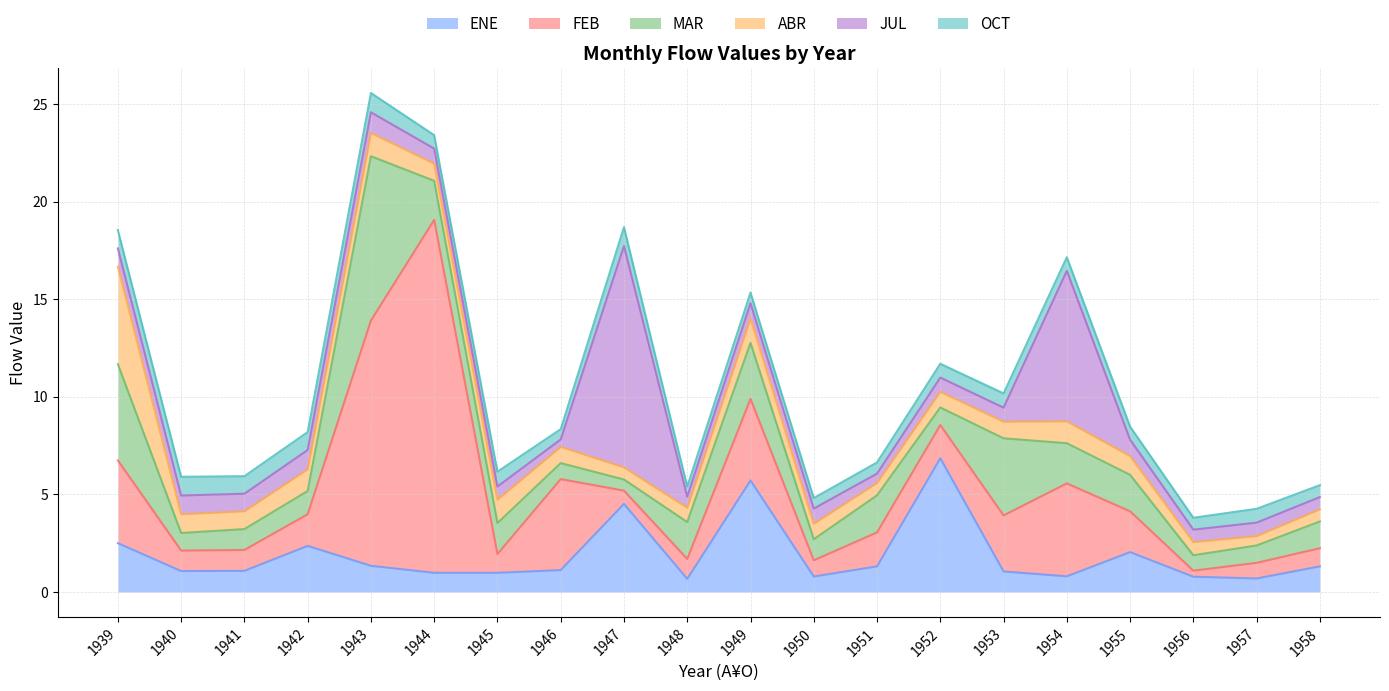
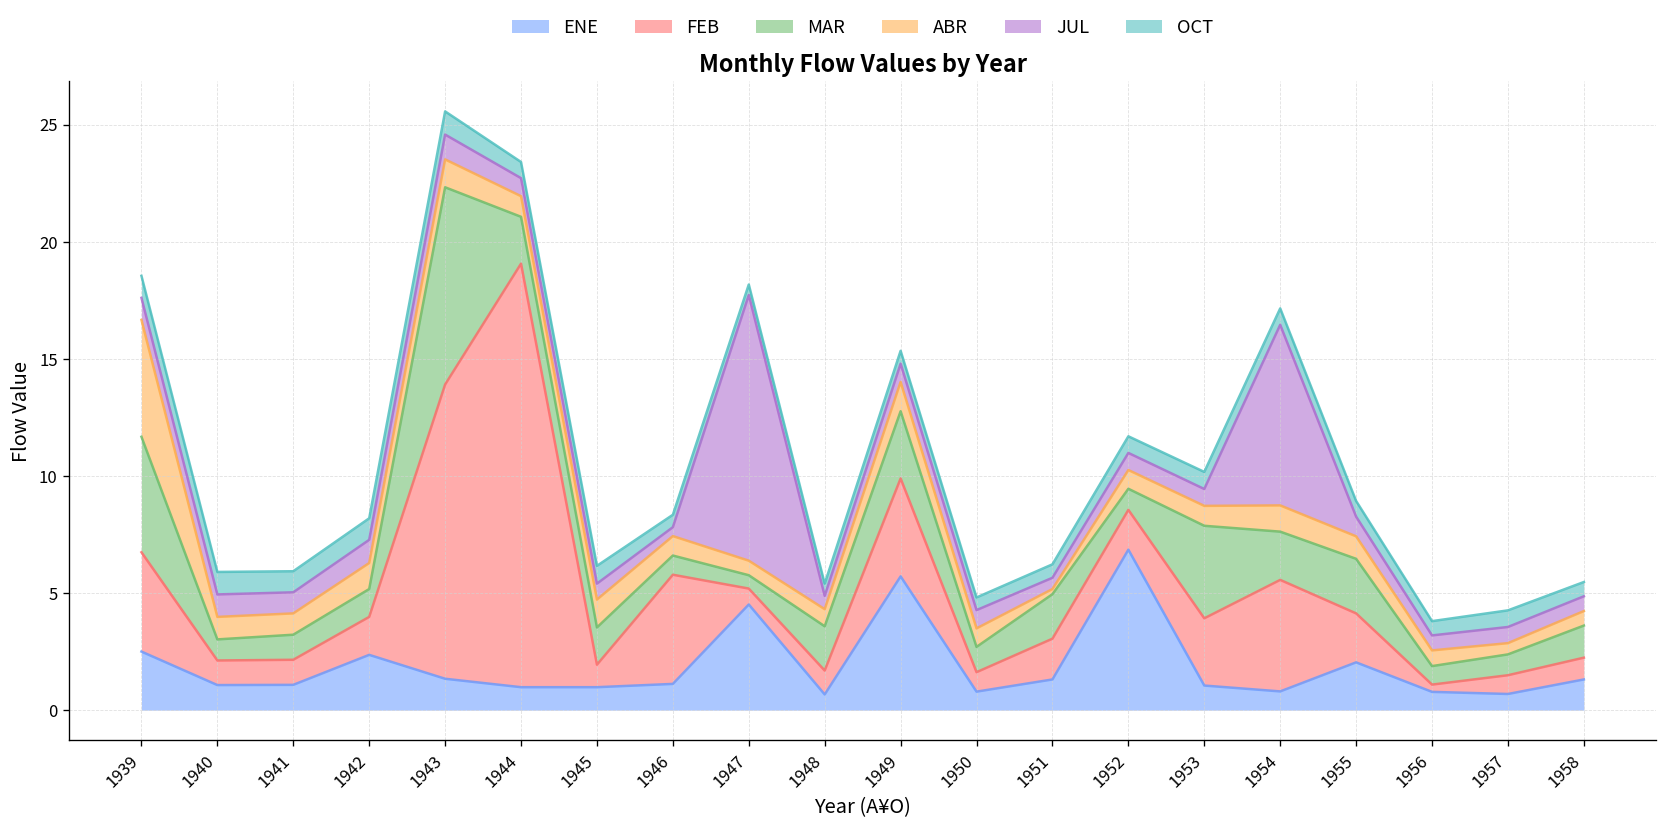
  {
    "ENE": {
      "1939": 2.5,
      "1940": 1.1,
      "1941": 1.1,
      "1942": 2.4,
      "1943": 1.3,
      "1944": 1.0,
      "1945": 1.0,
      "1946": 1.1,
      "1947": 4.5,
      "1948": 0.7,
      "1949": 5.7,
      "1950": 0.8,
      "1951": 1.3,
      "1952": 6.9,
      "1953": 1.1,
      "1954": 0.8,
      "1955": 2.0,
      "1956": 0.8,
      "1957": 0.7,
      "1958": 1.3
    },
    "FEB": {
      "1939": 4.2,
      "1940": 1.1,
      "1941": 1.1,
      "1942": 1.6,
      "1943": 12.6,
      "1944": 18.1,
      "1945": 1.0,
      "1946": 4.7,
      "1947": 0.7,
      "1948": 1.0,
      "1949": 4.2,
      "1950": 0.8,
      "1951": 1.7,
      "1952": 1.7,
      "1953": 2.9,
      "1954": 4.8,
      "1955": 2.1,
      "1956": 0.3,
      "1957": 0.8,
      "1958": 0.9
    },
    "MAR": {
      "1939": 4.9,
      "1940": 0.9,
      "1941": 1.1,
      "1942": 1.2,
      "1943": 8.4,
      "1944": 2.0,
      "1945": 1.6,
      "1946": 0.8,
      "1947": 0.6,
      "1948": 1.9,
      "1949": 2.9,
      "1950": 1.1,
      "1951": 1.9,
      "1952": 0.9,
      "1953": 4.0,
      "1954": 2.1,
-     "1955": 1.9,
+     "1955": 2.3,
      "1956": 0.8,
      "1957": 0.9,
      "1958": 1.4
    },
    "ABR": {
      "1939": 5.0,
      "1940": 1.0,
      "1941": 0.9,
      "1942": 1.1,
      "1943": 1.2,
      "1944": 0.9,
      "1945": 1.2,
      "1946": 0.8,
      "1947": 0.6,
      "1948": 0.7,
      "1949": 1.3,
      "1950": 0.8,
-     "1951": 0.6,
+     "1951": 0.2,
      "1952": 0.8,
      "1953": 0.9,
      "1954": 1.1,
      "1955": 1.0,
      "1956": 0.7,
      "1957": 0.5,
      "1958": 0.6
    },
    "JUL": {
      "1939": 0.9,
      "1940": 1.0,
      "1941": 0.9,
      "1942": 1.0,
      "1943": 1.1,
      "1944": 0.8,
      "1945": 0.7,
      "1946": 0.4,
      "1947": 11.3,
      "1948": 0.6,
      "1949": 0.8,
      "1950": 0.8,
      "1951": 0.5,
      "1952": 0.7,
      "1953": 0.7,
      "1954": 7.7,
      "1955": 0.8,
      "1956": 0.6,
      "1957": 0.7,
      "1958": 0.6
    },
    "OCT": {
      "1939": 0.9,
      "1940": 1.0,
      "1941": 0.9,
      "1942": 0.9,
      "1943": 1.0,
      "1944": 0.7,
      "1945": 0.8,
      "1946": 0.5,
-     "1947": 1.0,
+     "1947": 0.4,
      "1948": 0.5,
      "1949": 0.6,
      "1950": 0.5,
      "1951": 0.6,
      "1952": 0.7,
      "1953": 0.7,
      "1954": 0.7,
      "1955": 0.7,
      "1956": 0.6,
      "1957": 0.7,
      "1958": 0.6
    }
  }
